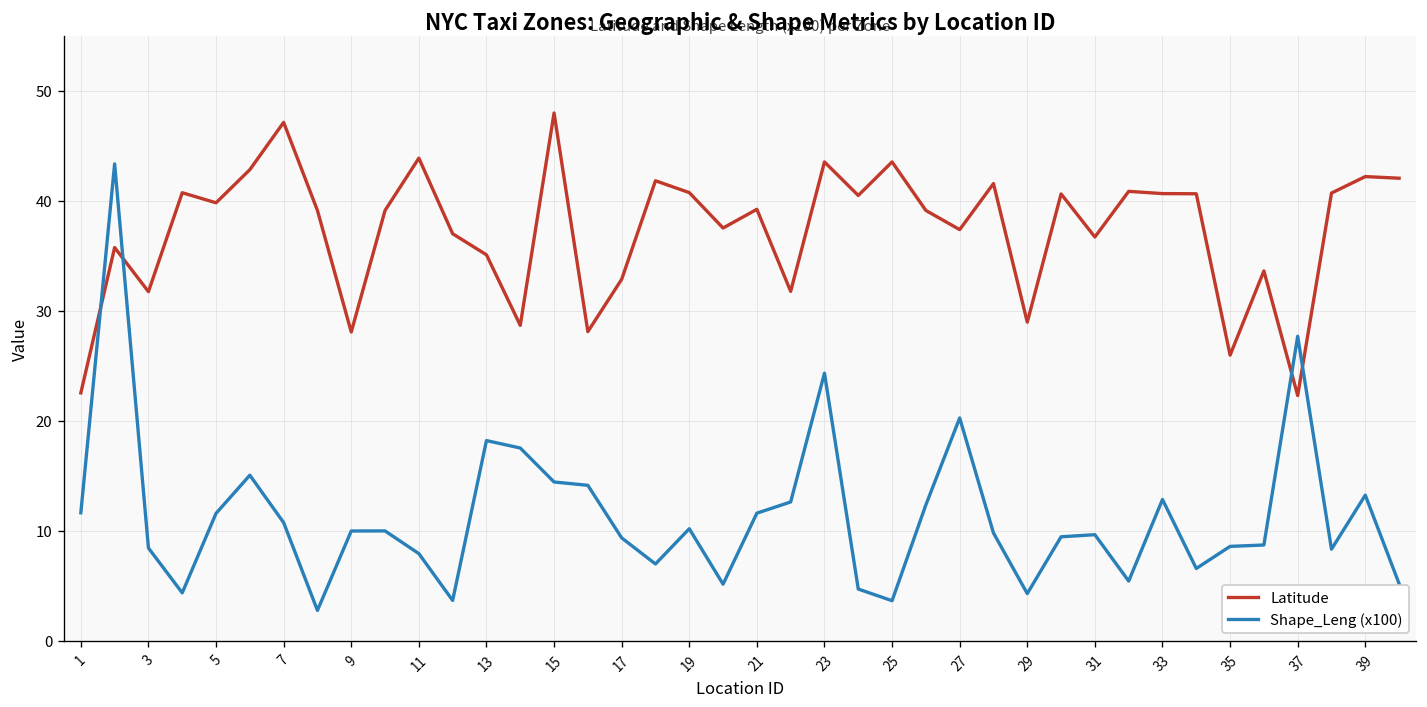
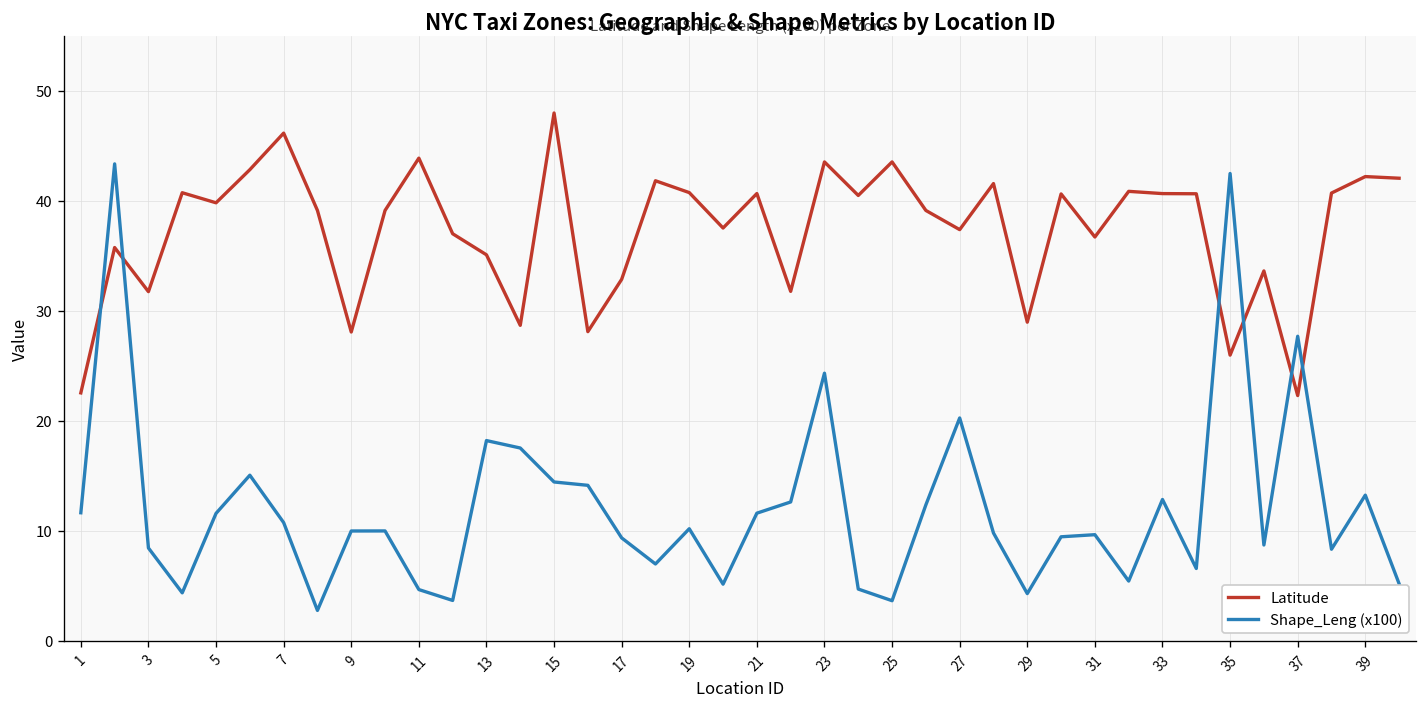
  {
    "Latitude": {
      "1": 23,
      "3": 32,
      "5": 40,
-     "7": 47,
+     "7": 46,
      "9": 28,
      "11": 44,
      "13": 35,
      "15": 48,
      "17": 33,
      "19": 41,
-     "21": 39,
+     "21": 41,
      "23": 44,
      "25": 44,
      "27": 37,
      "29": 29,
      "31": 37,
      "33": 41,
      "35": 26,
      "37": 22,
      "39": 42
    },
    "Shape_Leng (x100)": {
      "1": 12,
      "3": 8,
      "5": 12,
      "7": 11,
      "9": 10,
-     "11": 8,
+     "11": 5,
      "13": 18,
      "15": 14,
      "17": 9,
      "19": 10,
      "21": 12,
      "23": 24,
      "25": 4,
      "27": 20,
      "29": 4,
      "31": 10,
      "33": 13,
-     "35": 9,
+     "35": 42,
      "37": 28,
      "39": 13
    }
  }
